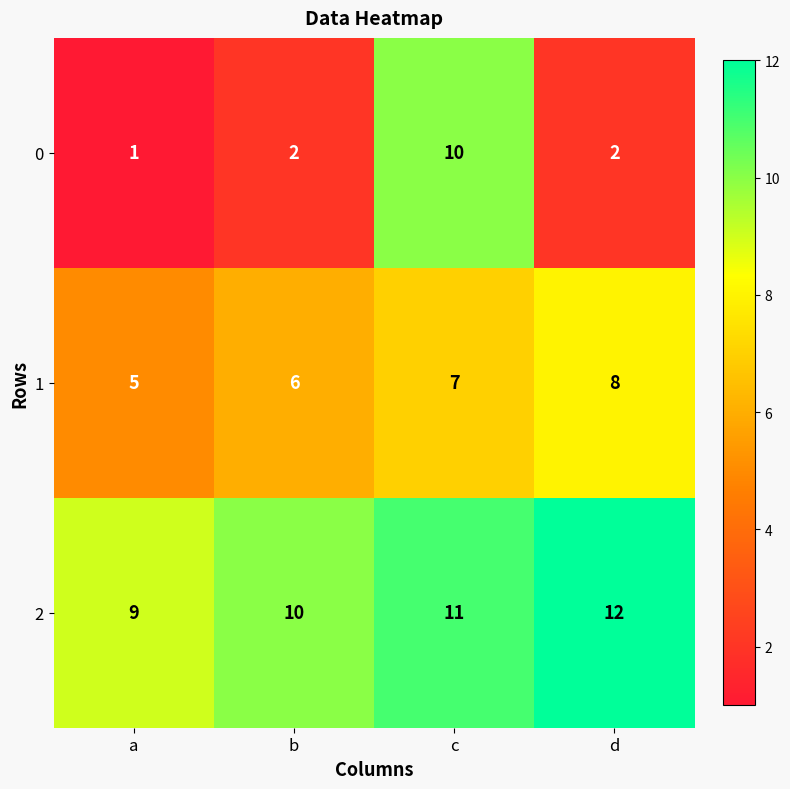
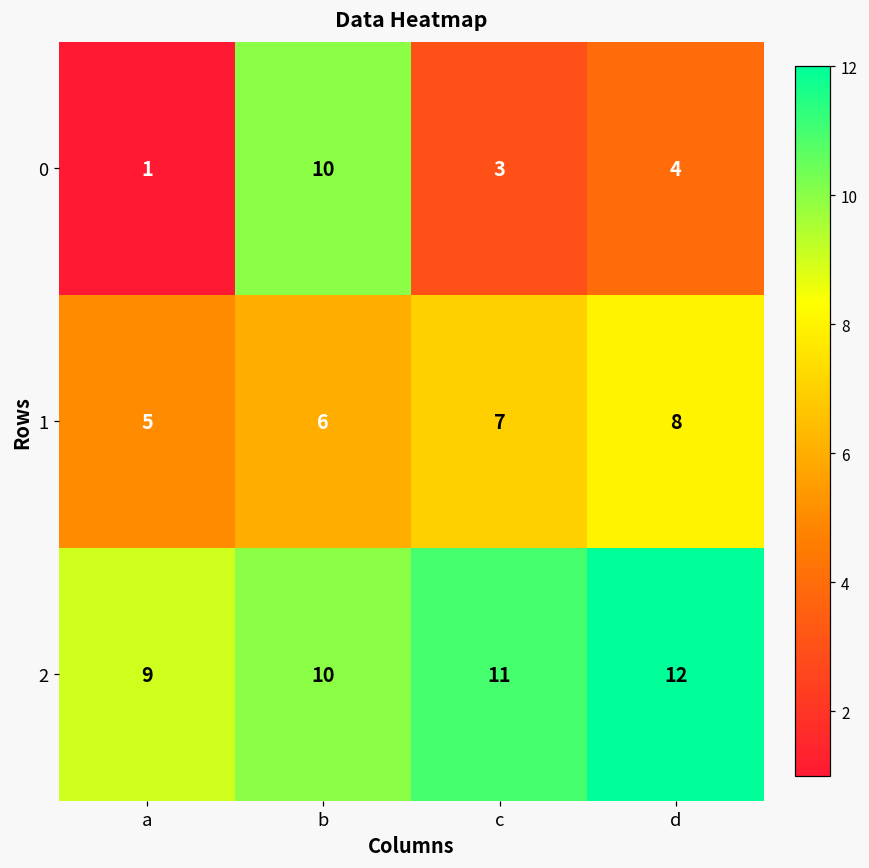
  {
    "0": {
      "a": 1,
-     "b": 2,
-     "c": 10,
-     "d": 2
+     "b": 10,
+     "c": 3,
+     "d": 4
    },
    "1": {
      "a": 5,
      "b": 6,
      "c": 7,
      "d": 8
    },
    "2": {
      "a": 9,
      "b": 10,
      "c": 11,
      "d": 12
    }
  }
